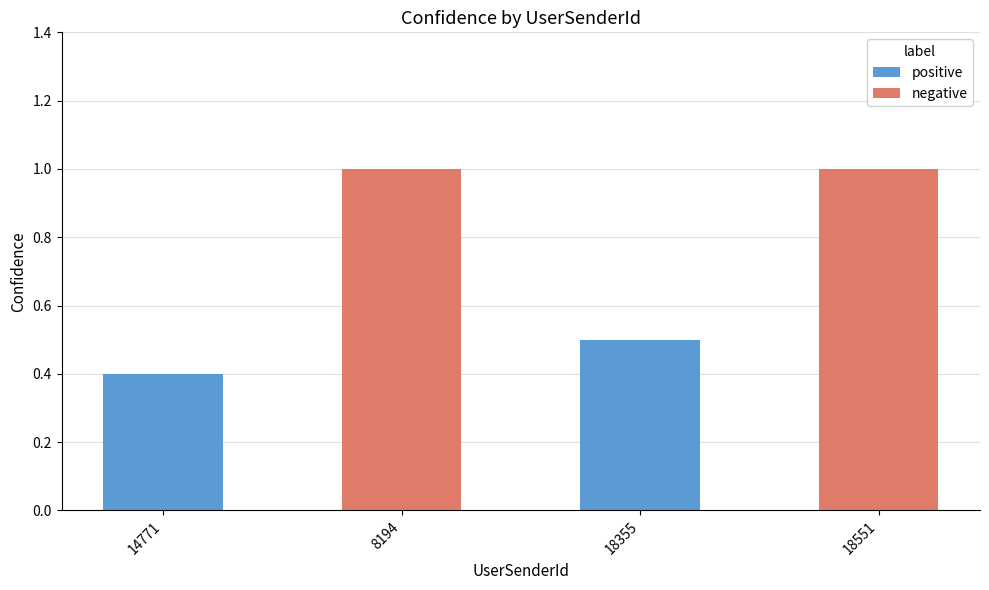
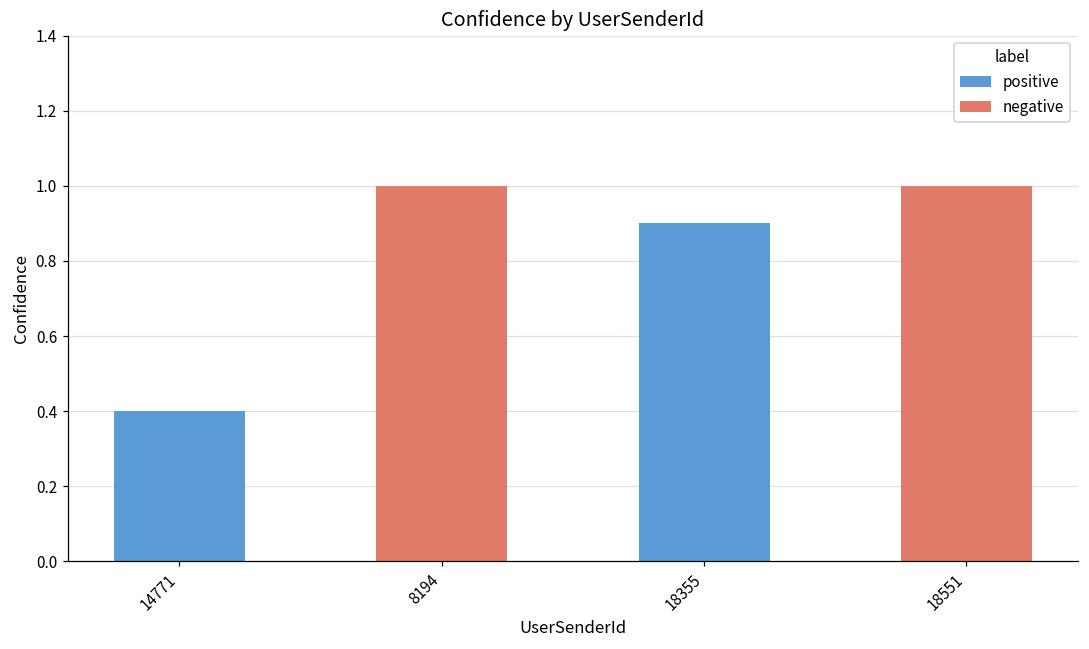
  {
    "14771": 0.4,
    "8194": 1.0,
-   "18355": 0.5,
+   "18355": 0.9,
    "18551": 1.0
  }
